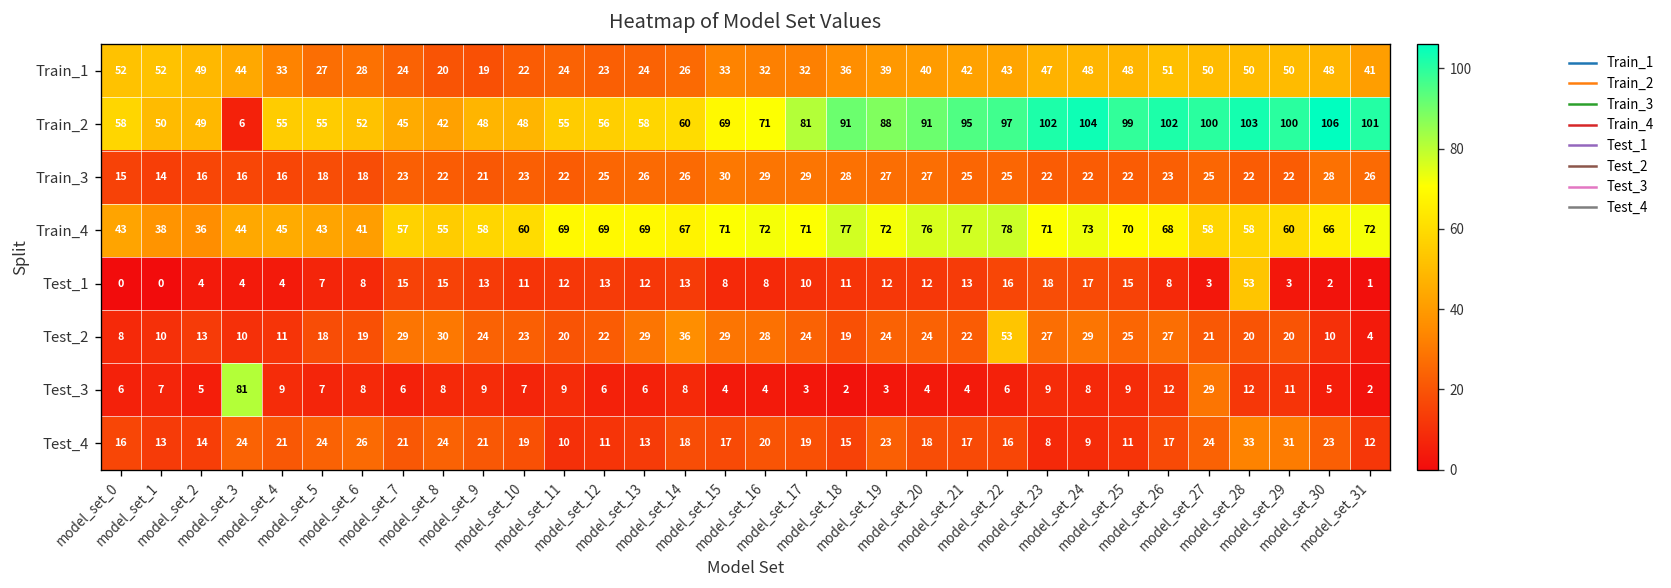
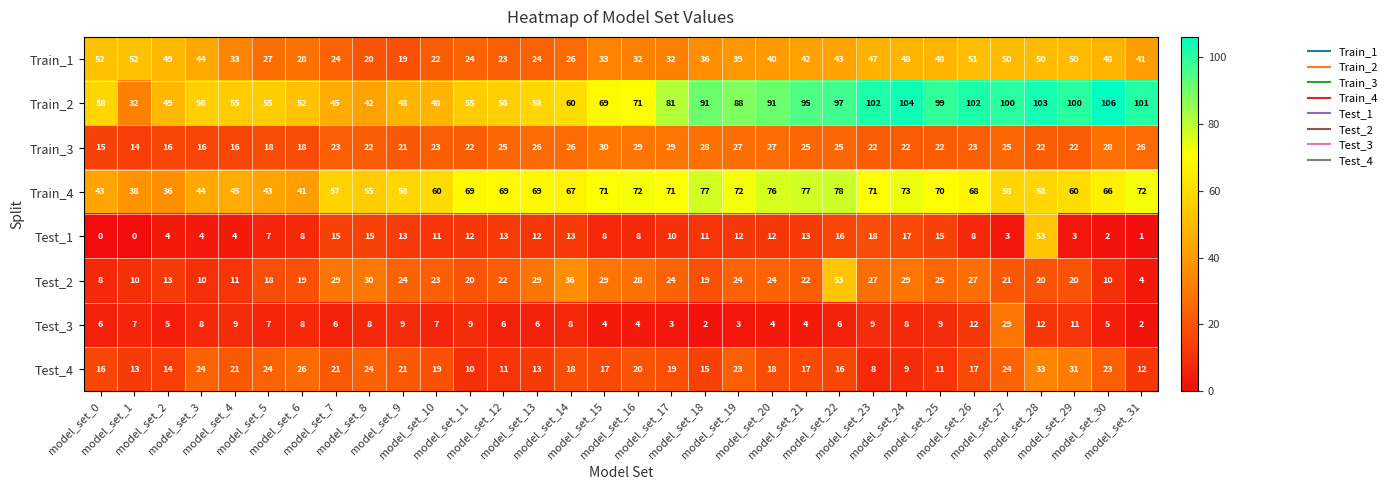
  {
    "Train_2": {
      "model_set_0": 58,
-     "model_set_1": 50,
+     "model_set_1": 32,
      "model_set_2": 49,
-     "model_set_3": 6,
+     "model_set_3": 56,
      "model_set_4": 55,
      "model_set_5": 55,
      "model_set_6": 52,
      "model_set_7": 45,
      "model_set_8": 42,
      "model_set_9": 48,
      "model_set_10": 48,
      "model_set_11": 55,
      "model_set_12": 56,
      "model_set_13": 58,
      "model_set_14": 60,
      "model_set_15": 69,
      "model_set_16": 71,
      "model_set_17": 81,
      "model_set_18": 91,
      "model_set_19": 88,
      "model_set_20": 91,
      "model_set_21": 95,
      "model_set_22": 97,
      "model_set_23": 102,
      "model_set_24": 104,
      "model_set_25": 99,
      "model_set_26": 102,
      "model_set_27": 100,
      "model_set_28": 103,
      "model_set_29": 100,
      "model_set_30": 106,
      "model_set_31": 101
    },
    "Test_3": {
      "model_set_0": 6,
      "model_set_1": 7,
      "model_set_2": 5,
-     "model_set_3": 81,
+     "model_set_3": 8,
      "model_set_4": 9,
      "model_set_5": 7,
      "model_set_6": 8,
      "model_set_7": 6,
      "model_set_8": 8,
      "model_set_9": 9,
      "model_set_10": 7,
      "model_set_11": 9,
      "model_set_12": 6,
      "model_set_13": 6,
      "model_set_14": 8,
      "model_set_15": 4,
      "model_set_16": 4,
      "model_set_17": 3,
      "model_set_18": 2,
      "model_set_19": 3,
      "model_set_20": 4,
      "model_set_21": 4,
      "model_set_22": 6,
      "model_set_23": 9,
      "model_set_24": 8,
      "model_set_25": 9,
      "model_set_26": 12,
      "model_set_27": 29,
      "model_set_28": 12,
      "model_set_29": 11,
      "model_set_30": 5,
      "model_set_31": 2
    }
  }
